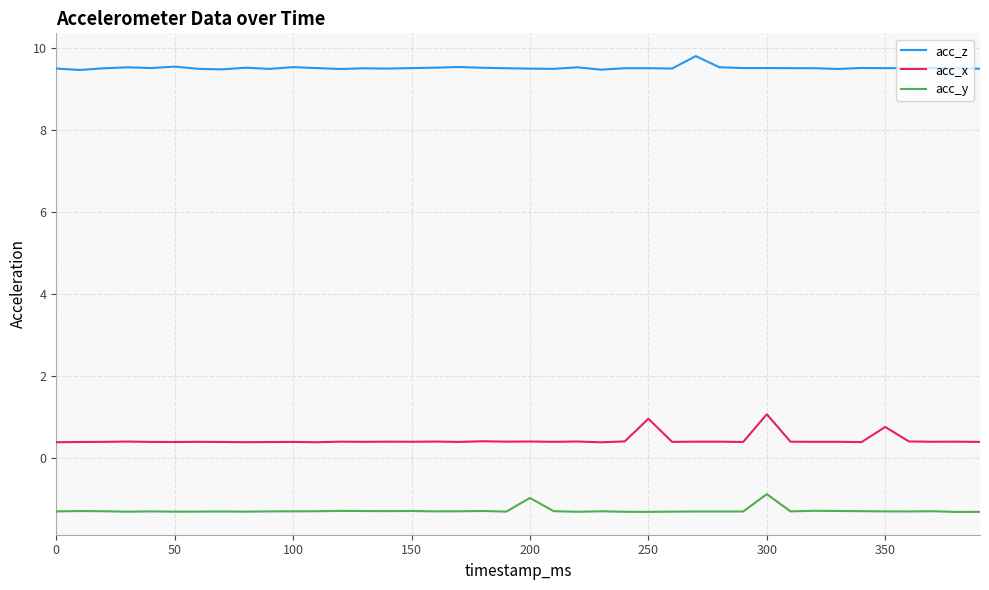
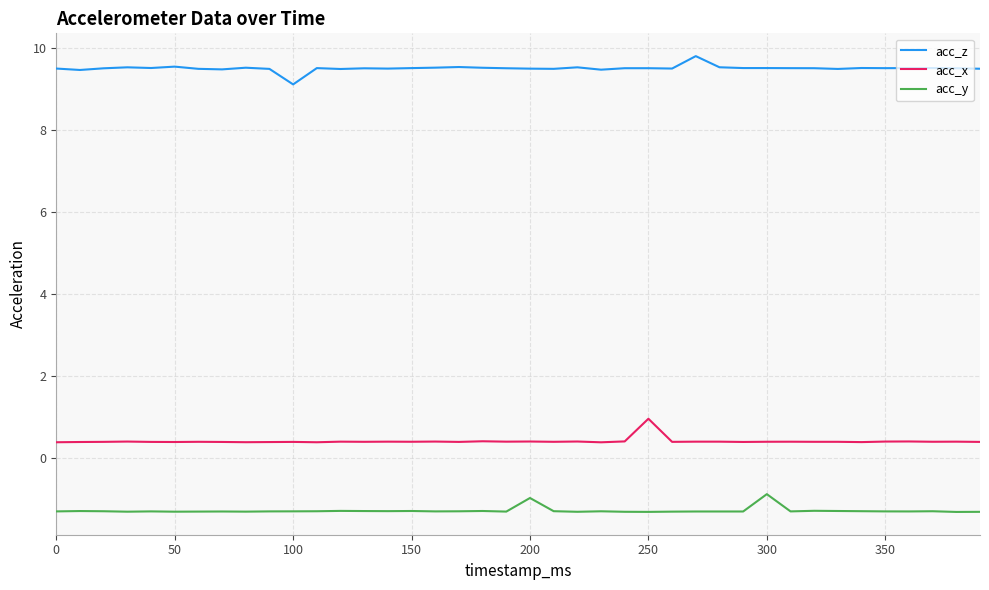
  {
    "acc_z": {
      "0": 9.5,
      "50": 9.6,
-     "100": 9.5,
+     "100": 9.1,
      "150": 9.5,
      "200": 9.5,
      "250": 9.5,
      "300": 9.5,
      "350": 9.5
    },
    "acc_x": {
      "0": 0.4,
      "50": 0.4,
      "100": 0.4,
      "150": 0.4,
      "200": 0.4,
      "250": 1.0,
-     "300": 1.1,
-     "350": 0.8
+     "300": 0.4,
+     "350": 0.4
    },
    "acc_y": {
      "0": -1.3,
      "50": -1.3,
      "100": -1.3,
      "150": -1.3,
      "200": -1.0,
      "250": -1.3,
      "300": -0.9,
      "350": -1.3
    }
  }
